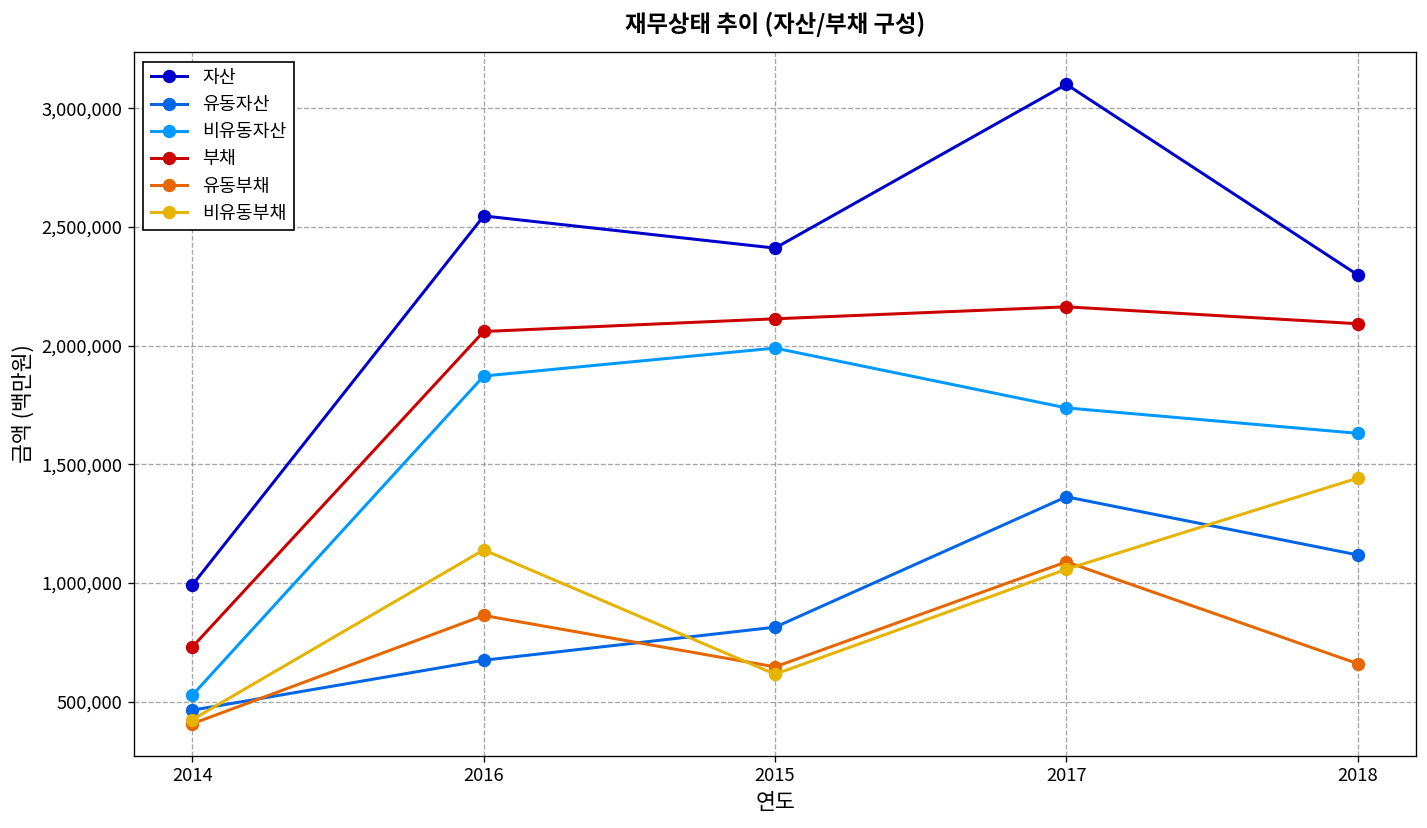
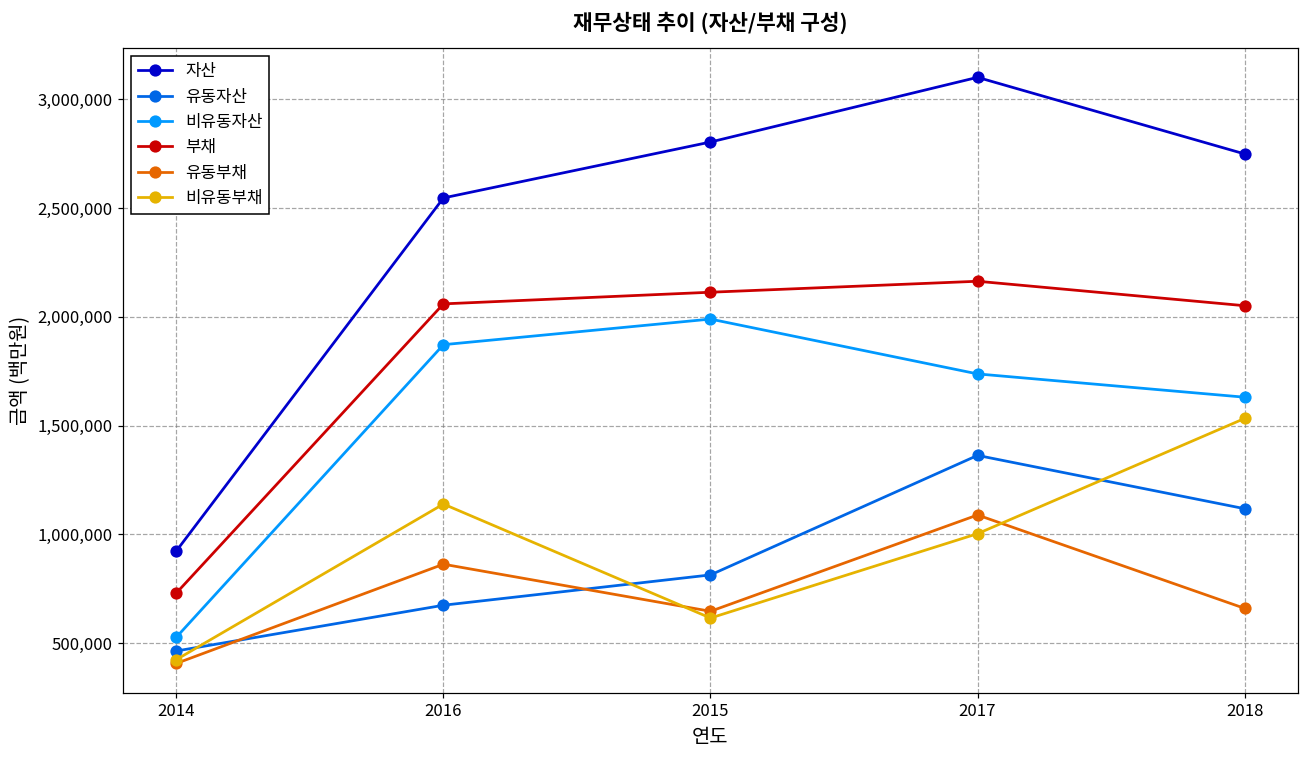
  {
    "자산": {
-     "2014": "990,000",
+     "2014": "920,000",
      "2016": "2,550,000",
-     "2015": "2,410,000",
+     "2015": "2,800,000",
      "2017": "3,100,000",
-     "2018": "2,300,000"
+     "2018": "2,750,000"
    },
    "부채": {
      "2014": "730,000",
      "2016": "2,060,000",
      "2015": "2,110,000",
      "2017": "2,160,000",
-     "2018": "2,090,000"
+     "2018": "2,050,000"
    },
    "유동부채": {
      "2014": "410,000",
      "2016": "860,000",
      "2015": "650,000",
      "2017": "1,090,000",
      "2018": "660,000"
    },
    "비유동부채": {
      "2014": "420,000",
      "2016": "1,140,000",
      "2015": "620,000",
-     "2017": "1,060,000",
-     "2018": "1,440,000"
+     "2017": "1,000,000",
+     "2018": "1,530,000"
    }
  }
